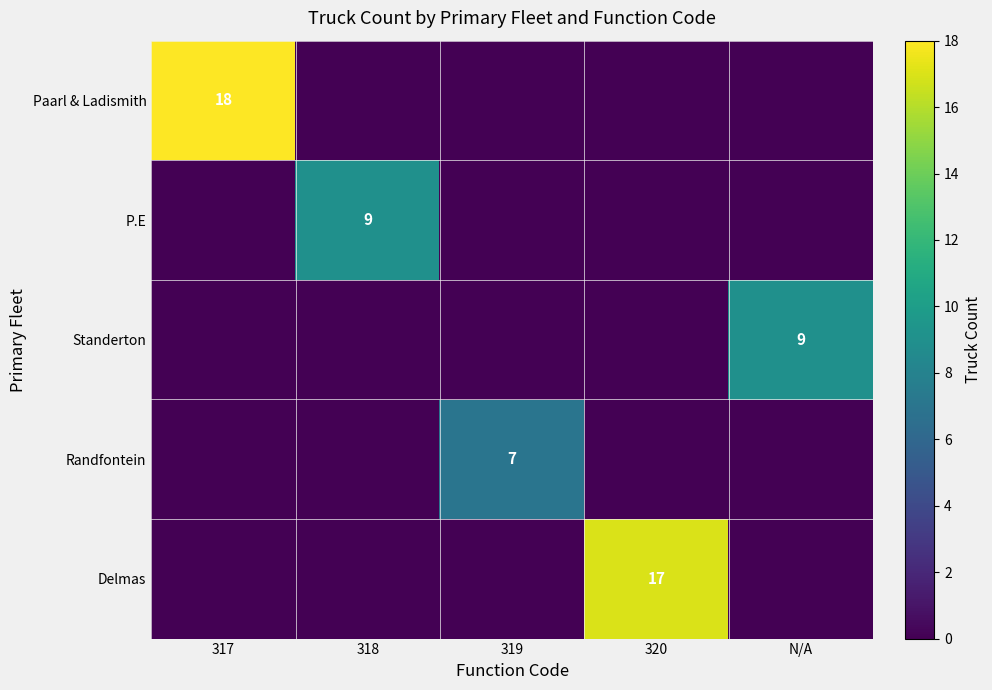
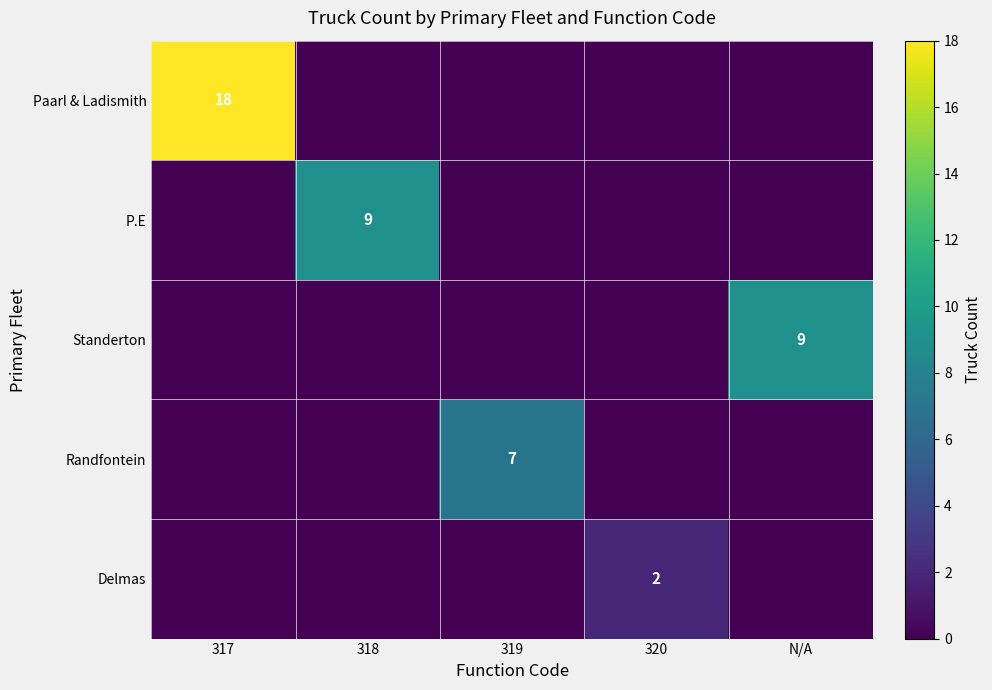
  {
    "Paarl & Ladismith": {
      "317": 18
    },
    "P.E": {
      "318": 9
    },
    "Standerton": {
      "N/A": 9
    },
    "Randfontein": {
      "319": 7
    },
    "Delmas": {
-     "320": 17
+     "320": 2
    }
  }
